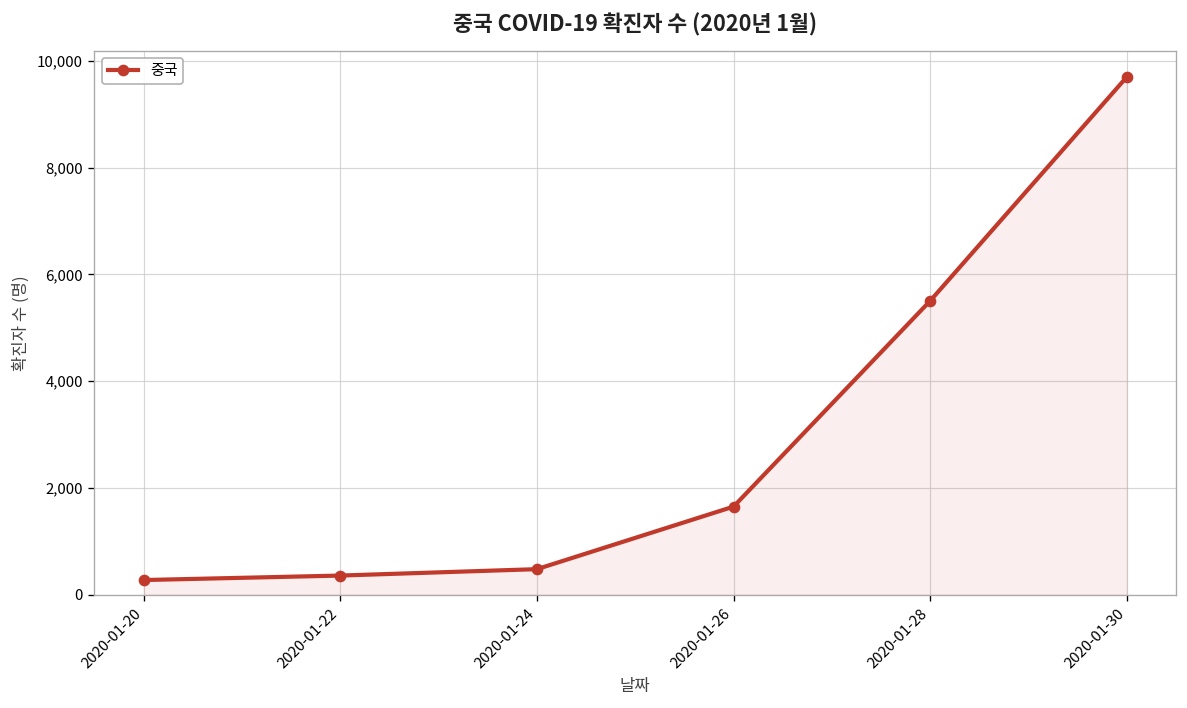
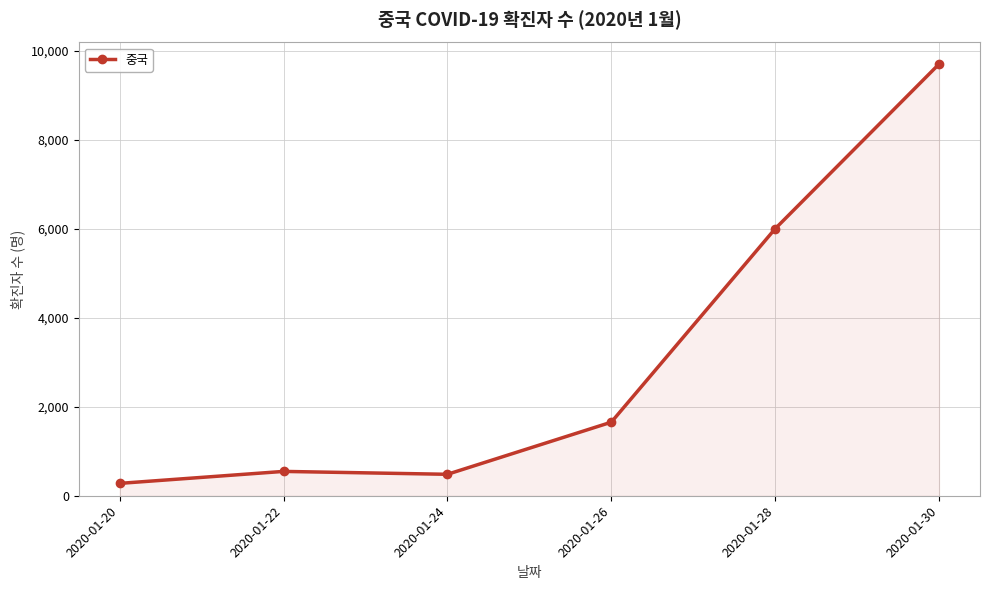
  {
    "2020-01-20": "300",
-   "2020-01-22": "400",
+   "2020-01-22": "500",
    "2020-01-24": "500",
    "2020-01-26": "1,700",
-   "2020-01-28": "5,500",
+   "2020-01-28": "6,000",
    "2020-01-30": "9,700"
  }
